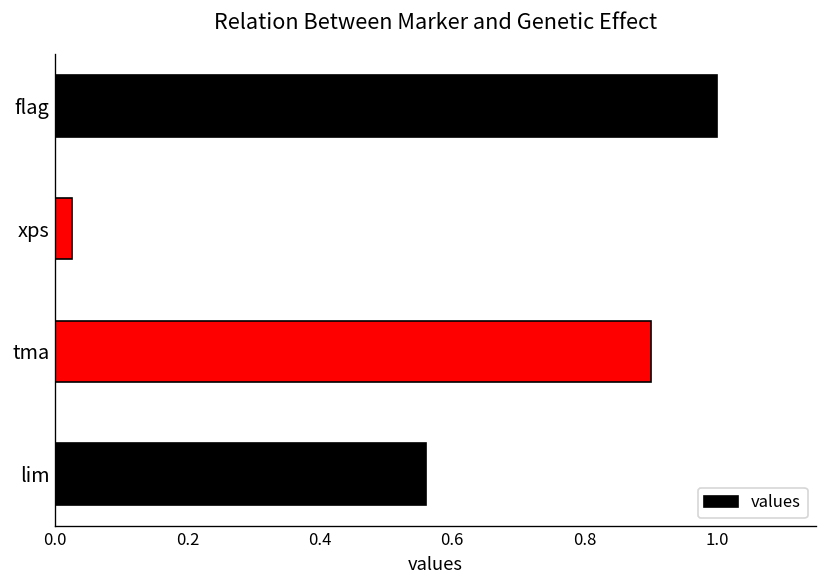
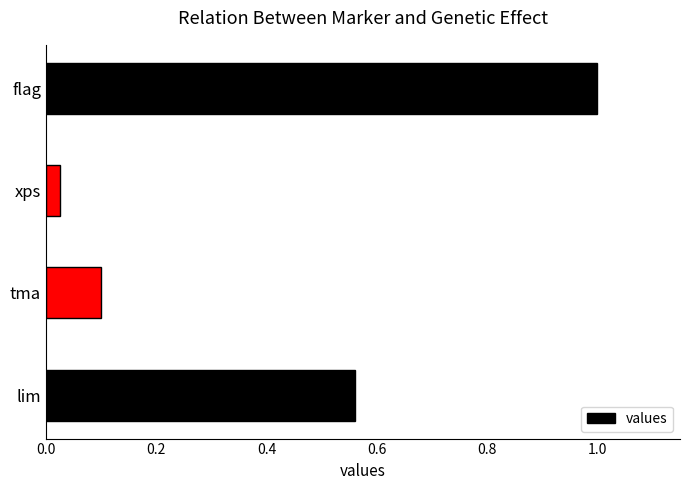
  {
    "flag": 1.0,
    "xps": 0.03,
-   "tma": 0.9,
+   "tma": 0.1,
    "lim": 0.56
  }
